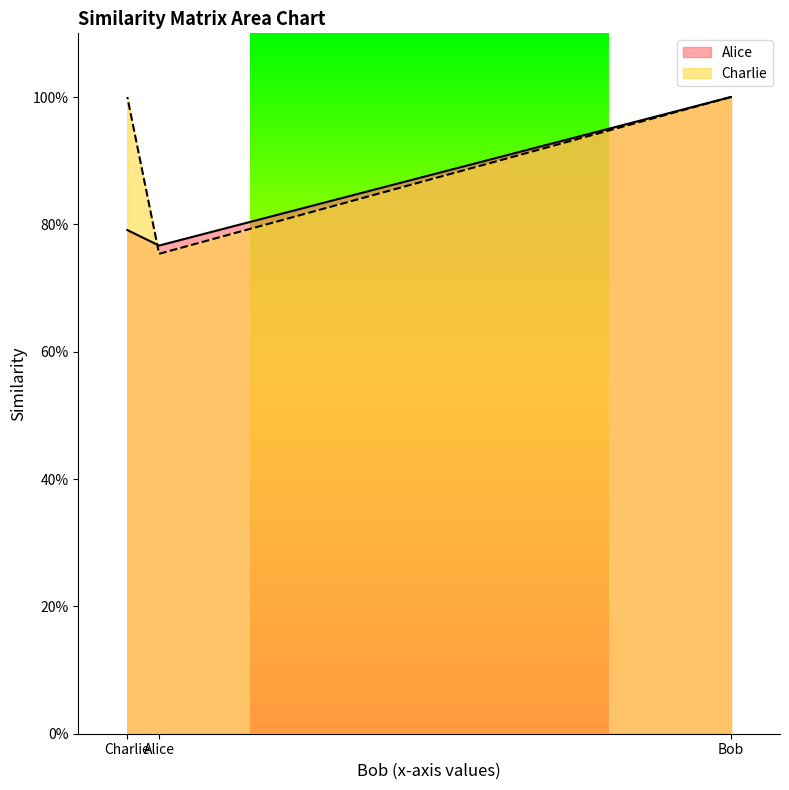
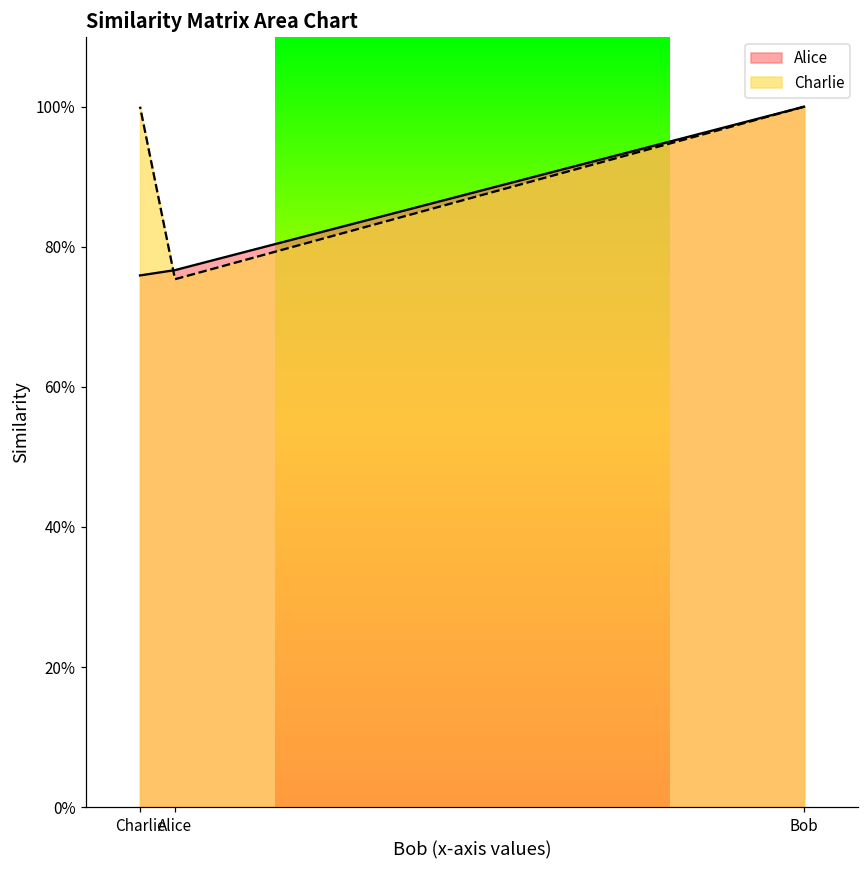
  {
    "Alice": {
-     "Charlie": "79%"
+     "Charlie": "76%"
    },
    "Charlie": {
      "Charlie": "100%"
    }
  }
